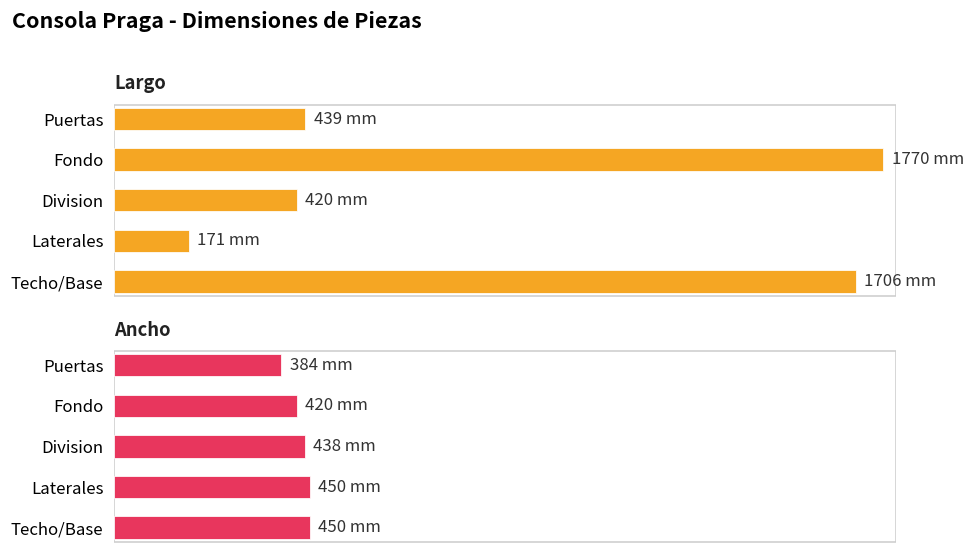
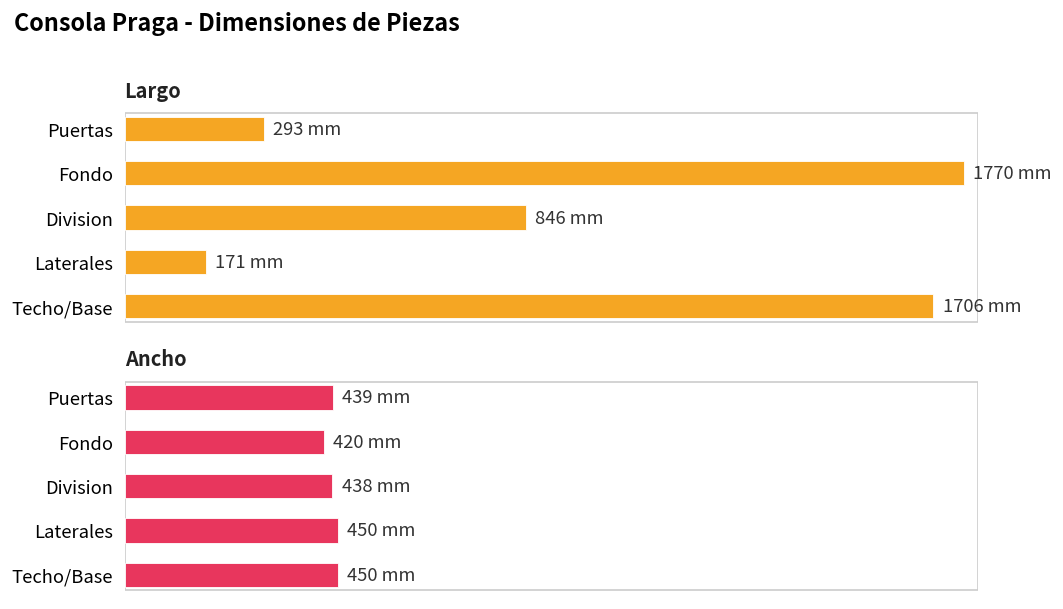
  {
    "Largo": {
-     "Puertas": 439,
+     "Puertas": 293,
      "Fondo": 1770,
-     "Division": 420,
+     "Division": 846,
      "Laterales": 171,
      "Techo/Base": 1706
    },
    "Ancho": {
-     "Puertas": 384,
+     "Puertas": 439,
      "Fondo": 420,
      "Division": 438,
      "Laterales": 450,
      "Techo/Base": 450
    }
  }
